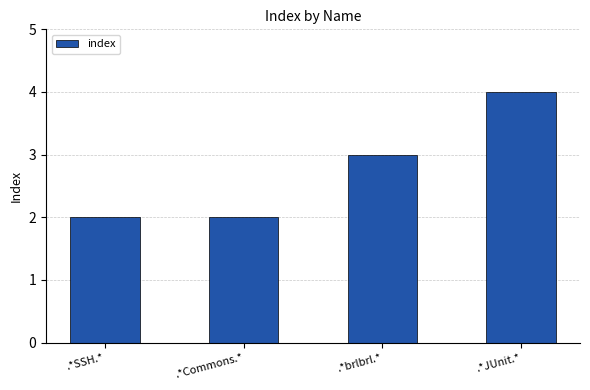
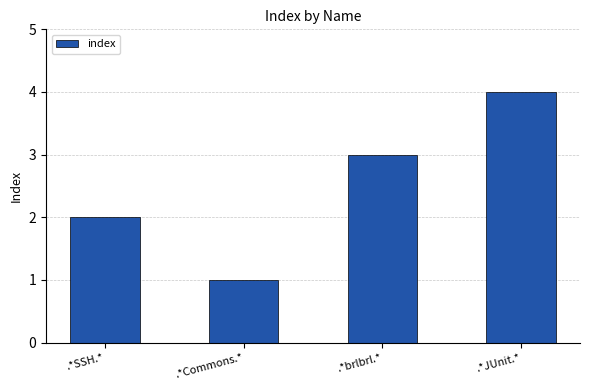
  {
    ".*SSH.*": 2,
-   ".*Commons.*": 2,
+   ".*Commons.*": 1,
    ".*brlbrl.*": 3,
    ".*JUnit.*": 4
  }
